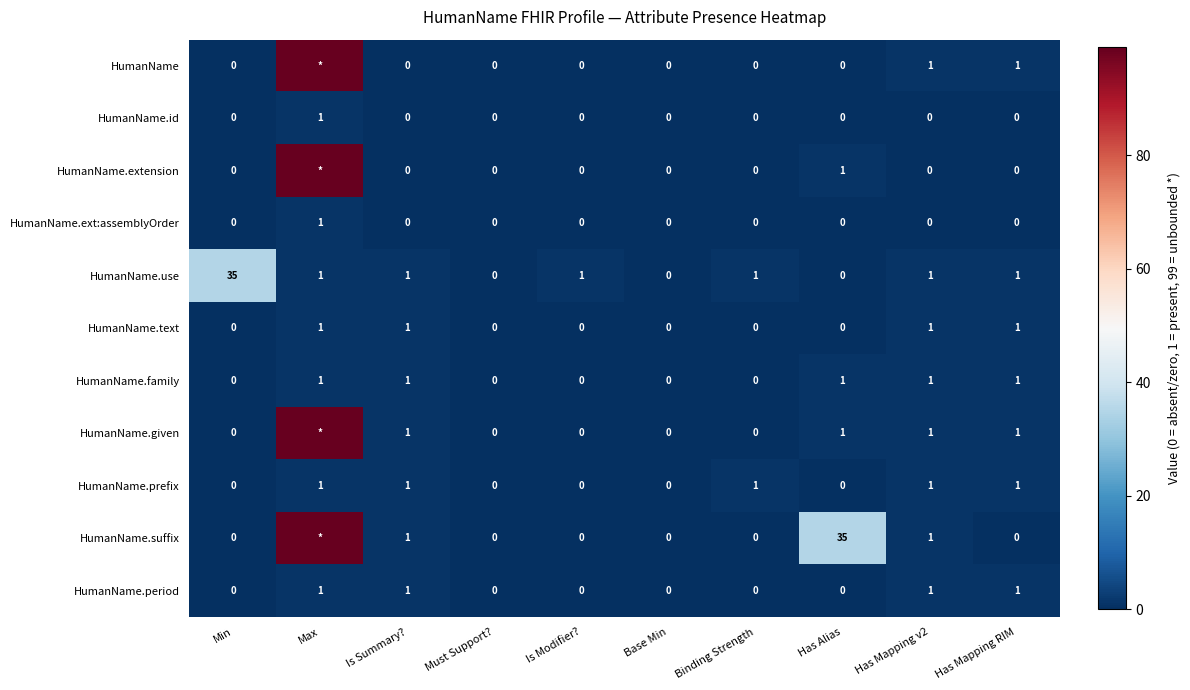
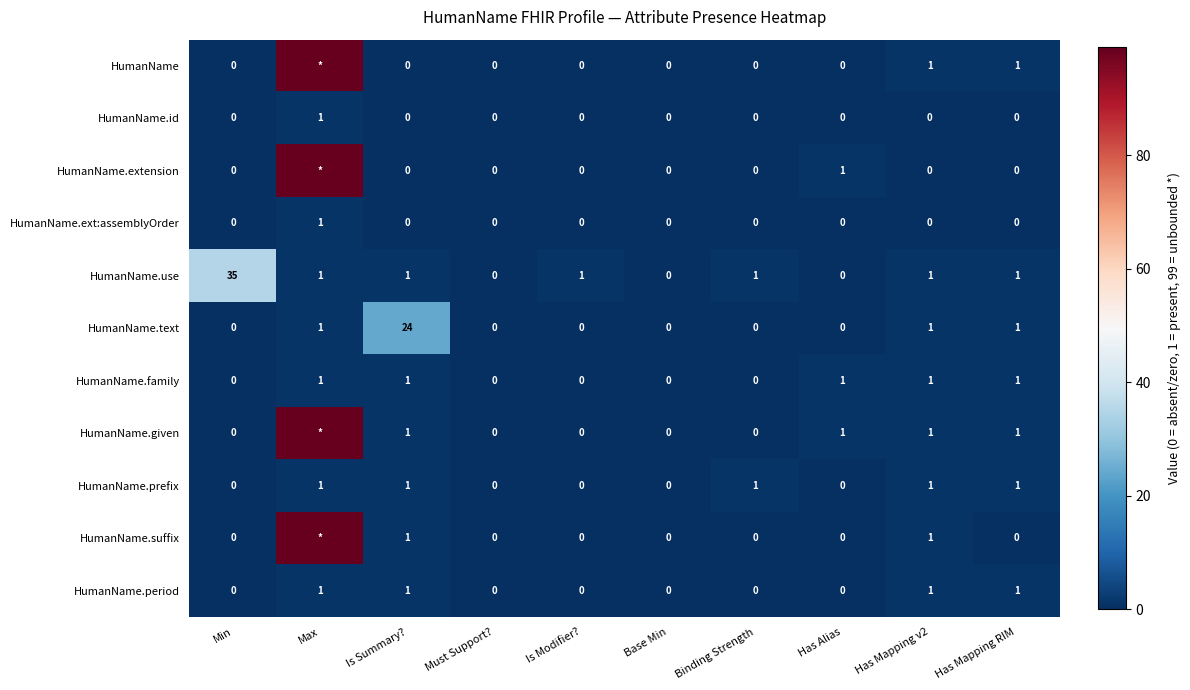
  {
    "HumanName": {
      "Min": 0,
      "Is Summary?": 0,
      "Must Support?": 0,
      "Is Modifier?": 0,
      "Base Min": 0,
      "Binding Strength": 0,
      "Has Alias": 0,
      "Has Mapping v2": 1,
      "Has Mapping RIM": 1
    },
    "HumanName.id": {
      "Min": 0,
      "Max": 1,
      "Is Summary?": 0,
      "Must Support?": 0,
      "Is Modifier?": 0,
      "Base Min": 0,
      "Binding Strength": 0,
      "Has Alias": 0,
      "Has Mapping v2": 0,
      "Has Mapping RIM": 0
    },
    "HumanName.extension": {
      "Min": 0,
      "Is Summary?": 0,
      "Must Support?": 0,
      "Is Modifier?": 0,
      "Base Min": 0,
      "Binding Strength": 0,
      "Has Alias": 1,
      "Has Mapping v2": 0,
      "Has Mapping RIM": 0
    },
    "HumanName.ext:assemblyOrder": {
      "Min": 0,
      "Max": 1,
      "Is Summary?": 0,
      "Must Support?": 0,
      "Is Modifier?": 0,
      "Base Min": 0,
      "Binding Strength": 0,
      "Has Alias": 0,
      "Has Mapping v2": 0,
      "Has Mapping RIM": 0
    },
    "HumanName.use": {
      "Min": 35,
      "Max": 1,
      "Is Summary?": 1,
      "Must Support?": 0,
      "Is Modifier?": 1,
      "Base Min": 0,
      "Binding Strength": 1,
      "Has Alias": 0,
      "Has Mapping v2": 1,
      "Has Mapping RIM": 1
    },
    "HumanName.text": {
      "Min": 0,
      "Max": 1,
-     "Is Summary?": 1,
+     "Is Summary?": 24,
      "Must Support?": 0,
      "Is Modifier?": 0,
      "Base Min": 0,
      "Binding Strength": 0,
      "Has Alias": 0,
      "Has Mapping v2": 1,
      "Has Mapping RIM": 1
    },
    "HumanName.family": {
      "Min": 0,
      "Max": 1,
      "Is Summary?": 1,
      "Must Support?": 0,
      "Is Modifier?": 0,
      "Base Min": 0,
      "Binding Strength": 0,
      "Has Alias": 1,
      "Has Mapping v2": 1,
      "Has Mapping RIM": 1
    },
    "HumanName.given": {
      "Min": 0,
      "Is Summary?": 1,
      "Must Support?": 0,
      "Is Modifier?": 0,
      "Base Min": 0,
      "Binding Strength": 0,
      "Has Alias": 1,
      "Has Mapping v2": 1,
      "Has Mapping RIM": 1
    },
    "HumanName.prefix": {
      "Min": 0,
      "Max": 1,
      "Is Summary?": 1,
      "Must Support?": 0,
      "Is Modifier?": 0,
      "Base Min": 0,
      "Binding Strength": 1,
      "Has Alias": 0,
      "Has Mapping v2": 1,
      "Has Mapping RIM": 1
    },
    "HumanName.suffix": {
      "Min": 0,
      "Is Summary?": 1,
      "Must Support?": 0,
      "Is Modifier?": 0,
      "Base Min": 0,
      "Binding Strength": 0,
-     "Has Alias": 35,
+     "Has Alias": 0,
      "Has Mapping v2": 1,
      "Has Mapping RIM": 0
    },
    "HumanName.period": {
      "Min": 0,
      "Max": 1,
      "Is Summary?": 1,
      "Must Support?": 0,
      "Is Modifier?": 0,
      "Base Min": 0,
      "Binding Strength": 0,
      "Has Alias": 0,
      "Has Mapping v2": 1,
      "Has Mapping RIM": 1
    }
  }
